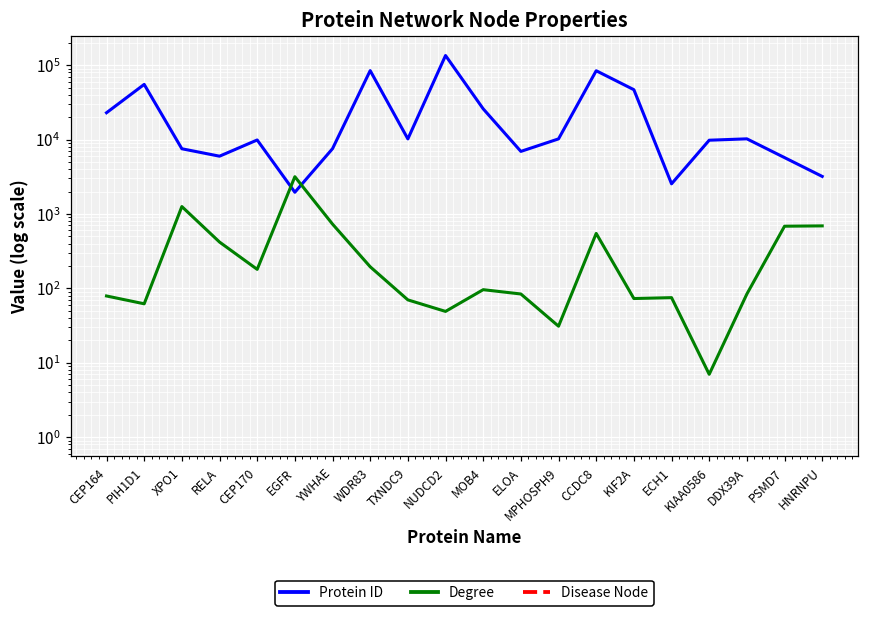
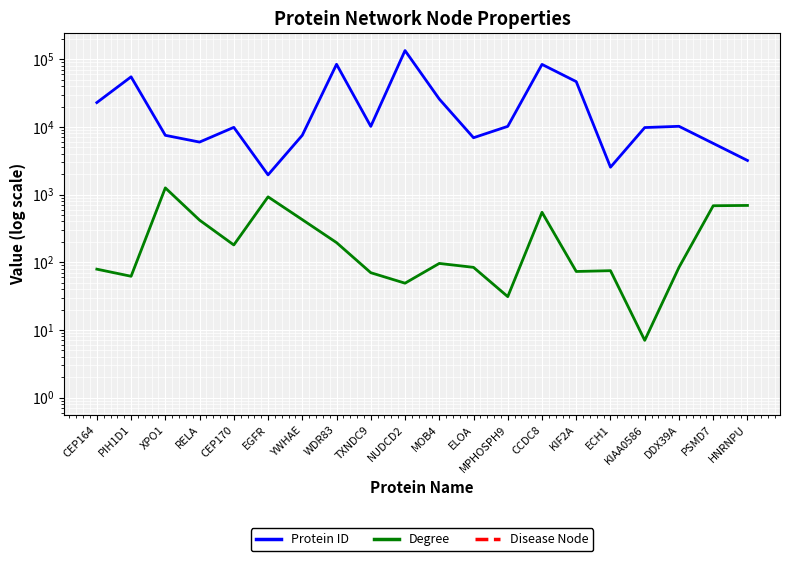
  {
    "Protein ID": {
      "CEP164": 23000,
      "PIH1D1": 60000,
      "XPO1": 8000,
      "RELA": 6000,
      "CEP170": 10000,
      "EGFR": 2000,
      "YWHAE": 8000,
      "WDR83": 80000,
      "TXNDC9": 10000,
      "NUDCD2": 130000,
      "MOB4": 26000,
      "ELOA": 7000,
      "MPHOSPH9": 10000,
      "CCDC8": 80000,
      "KIF2A": 50000,
      "ECH1": 2500,
      "KIAA0586": 10000,
      "DDX39A": 10000,
      "PSMD7": 6000,
      "HNRNPU": 3000
    },
    "Degree": {
      "CEP164": 80,
      "PIH1D1": 60,
      "XPO1": 1300,
      "RELA": 400,
      "CEP170": 180,
-     "EGFR": 3000,
-     "YWHAE": 700,
+     "EGFR": 900,
+     "YWHAE": 400,
      "WDR83": 200,
      "TXNDC9": 70,
      "NUDCD2": 50,
      "MOB4": 100,
      "ELOA": 80,
      "MPHOSPH9": 30,
      "CCDC8": 500,
      "KIF2A": 70,
      "ECH1": 80,
      "KIAA0586": 7,
      "DDX39A": 80,
      "PSMD7": 700,
      "HNRNPU": 700
    },
    "Disease Node": {
      "KIAA0586": 1
    }
  }
